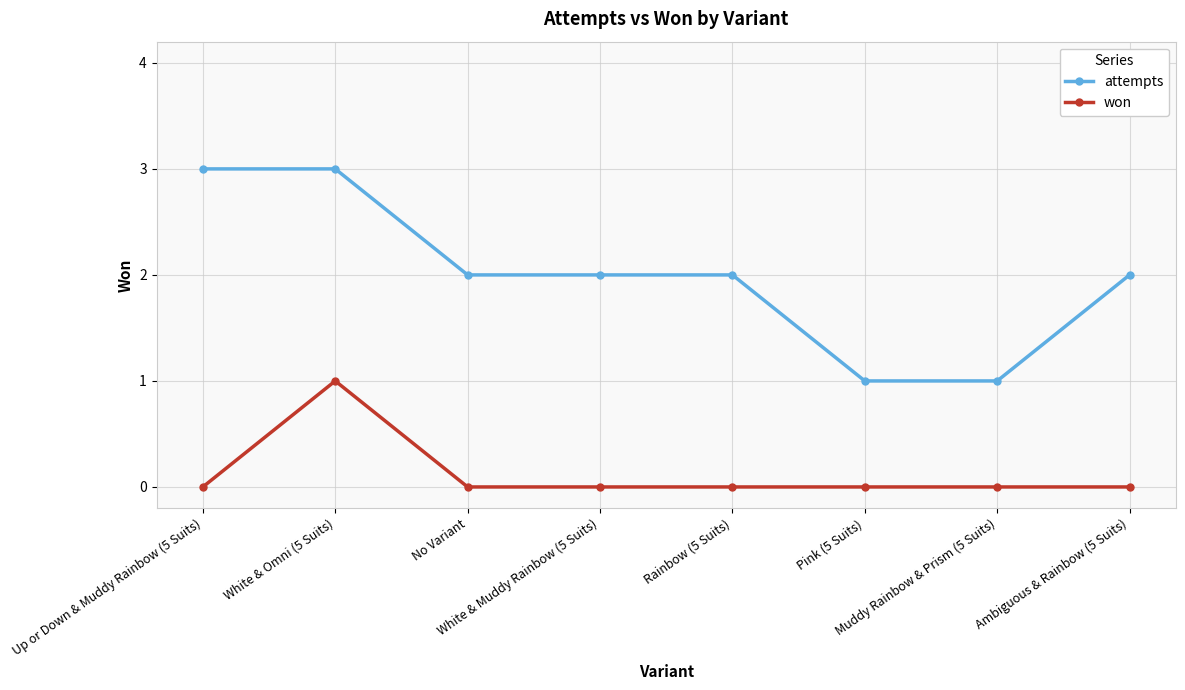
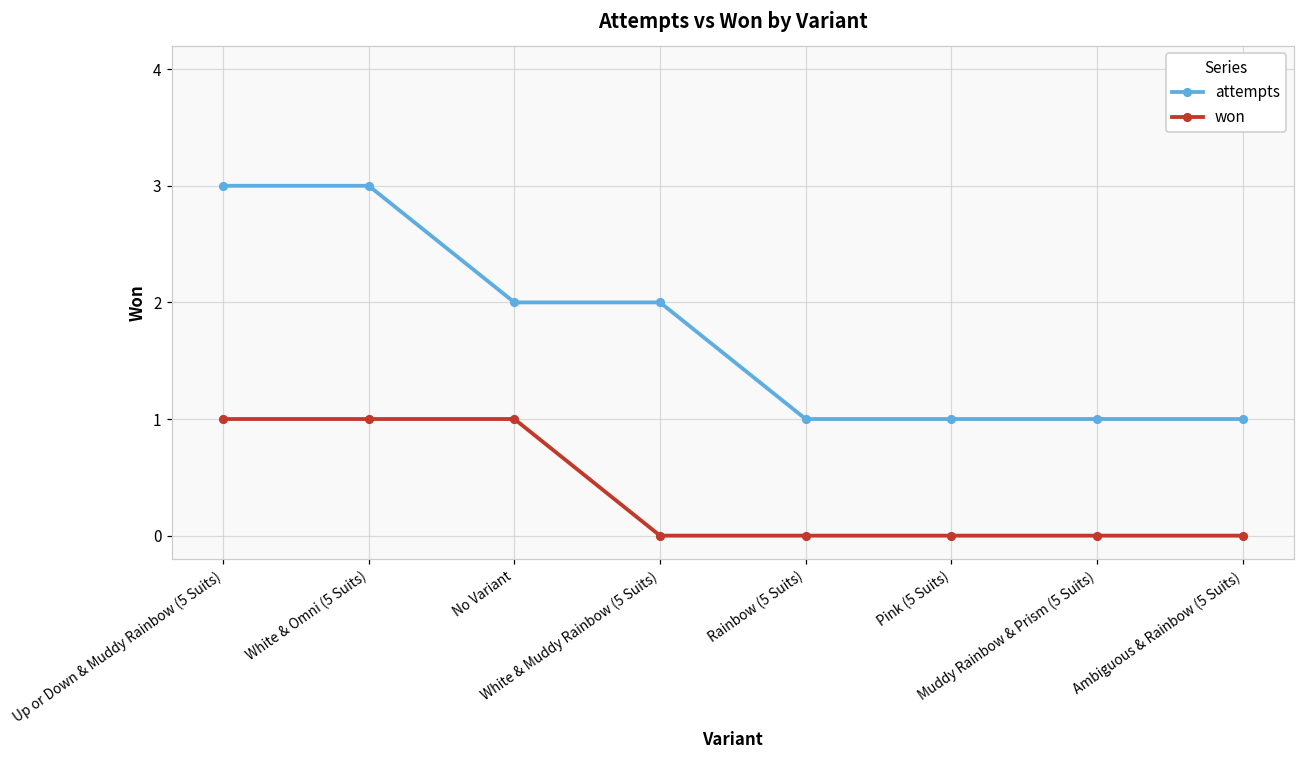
  {
    "attempts": {
      "Up or Down & Muddy Rainbow (5 Suits)": 3,
      "White & Omni (5 Suits)": 3,
      "No Variant": 2,
      "White & Muddy Rainbow (5 Suits)": 2,
-     "Rainbow (5 Suits)": 2,
+     "Rainbow (5 Suits)": 1,
      "Pink (5 Suits)": 1,
      "Muddy Rainbow & Prism (5 Suits)": 1,
-     "Ambiguous & Rainbow (5 Suits)": 2
+     "Ambiguous & Rainbow (5 Suits)": 1
    },
    "won": {
-     "Up or Down & Muddy Rainbow (5 Suits)": 0,
+     "Up or Down & Muddy Rainbow (5 Suits)": 1,
      "White & Omni (5 Suits)": 1,
-     "No Variant": 0,
+     "No Variant": 1,
      "White & Muddy Rainbow (5 Suits)": 0,
      "Rainbow (5 Suits)": 0,
      "Pink (5 Suits)": 0,
      "Muddy Rainbow & Prism (5 Suits)": 0,
      "Ambiguous & Rainbow (5 Suits)": 0
    }
  }
